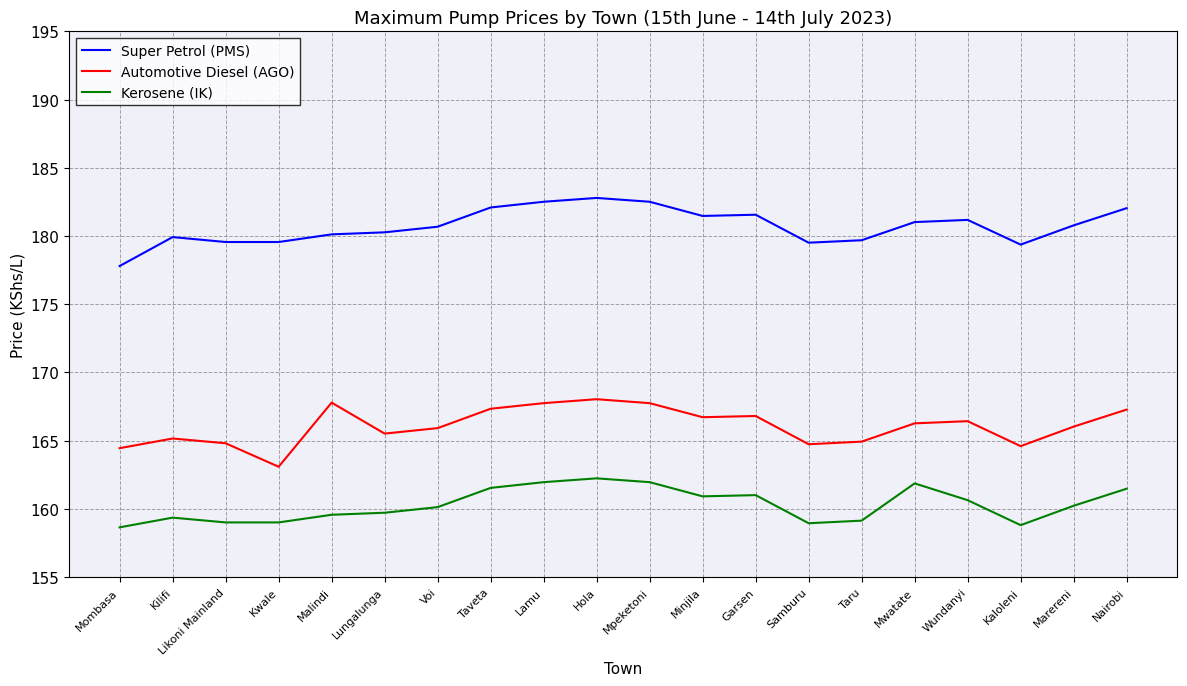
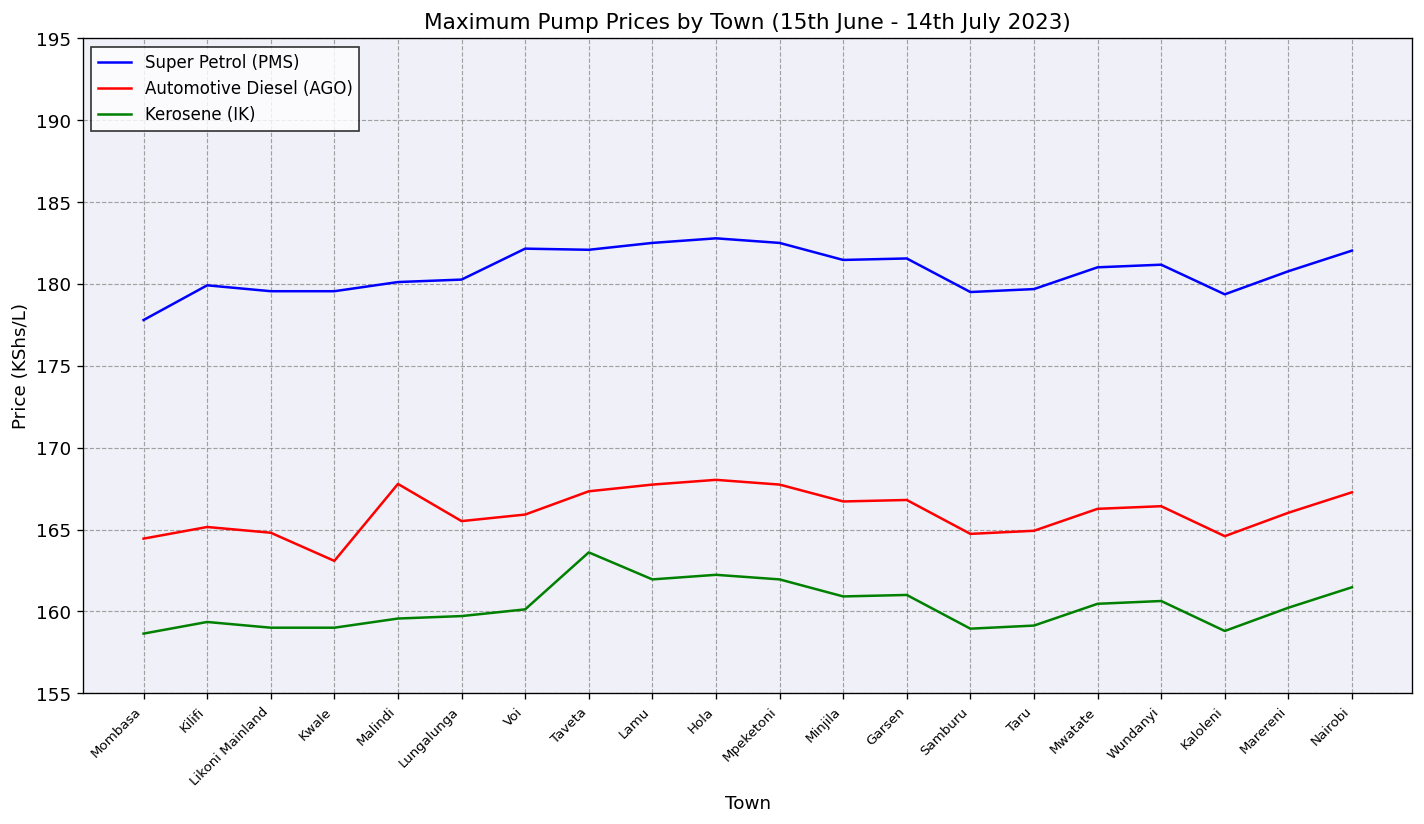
  {
    "Super Petrol (PMS)": {
      "Mombasa": 177.8,
      "Kilifi": 179.9,
      "Likoni Mainland": 179.6,
      "Kwale": 179.6,
      "Malindi": 180.1,
      "Lungalunga": 180.3,
-     "Voi": 180.7,
+     "Voi": 182.2,
      "Taveta": 182.1,
      "Lamu": 182.5,
      "Hola": 182.8,
      "Mpeketoni": 182.5,
      "Minjila": 181.5,
      "Garsen": 181.6,
      "Samburu": 179.5,
      "Taru": 179.7,
      "Mwatate": 181.0,
      "Wundanyi": 181.2,
      "Kaloleni": 179.4,
      "Marereni": 180.8,
      "Nairobi": 182.0
    },
    "Automotive Diesel (AGO)": {
      "Mombasa": 164.5,
      "Kilifi": 165.2,
      "Likoni Mainland": 164.8,
      "Kwale": 163.1,
      "Malindi": 167.8,
      "Lungalunga": 165.5,
      "Voi": 165.9,
      "Taveta": 167.3,
      "Lamu": 167.8,
      "Hola": 168.0,
      "Mpeketoni": 167.8,
      "Minjila": 166.7,
      "Garsen": 166.8,
      "Samburu": 164.7,
      "Taru": 164.9,
      "Mwatate": 166.3,
      "Wundanyi": 166.4,
      "Kaloleni": 164.6,
      "Marereni": 166.0,
      "Nairobi": 167.3
    },
    "Kerosene (IK)": {
      "Mombasa": 158.7,
      "Kilifi": 159.4,
      "Likoni Mainland": 159.0,
      "Kwale": 159.0,
      "Malindi": 159.6,
      "Lungalunga": 159.7,
      "Voi": 160.1,
-     "Taveta": 161.5,
+     "Taveta": 163.6,
      "Lamu": 162.0,
      "Hola": 162.2,
      "Mpeketoni": 162.0,
      "Minjila": 160.9,
      "Garsen": 161.0,
      "Samburu": 159.0,
      "Taru": 159.1,
-     "Mwatate": 161.9,
+     "Mwatate": 160.5,
      "Wundanyi": 160.6,
      "Kaloleni": 158.8,
      "Marereni": 160.2,
      "Nairobi": 161.5
    }
  }
